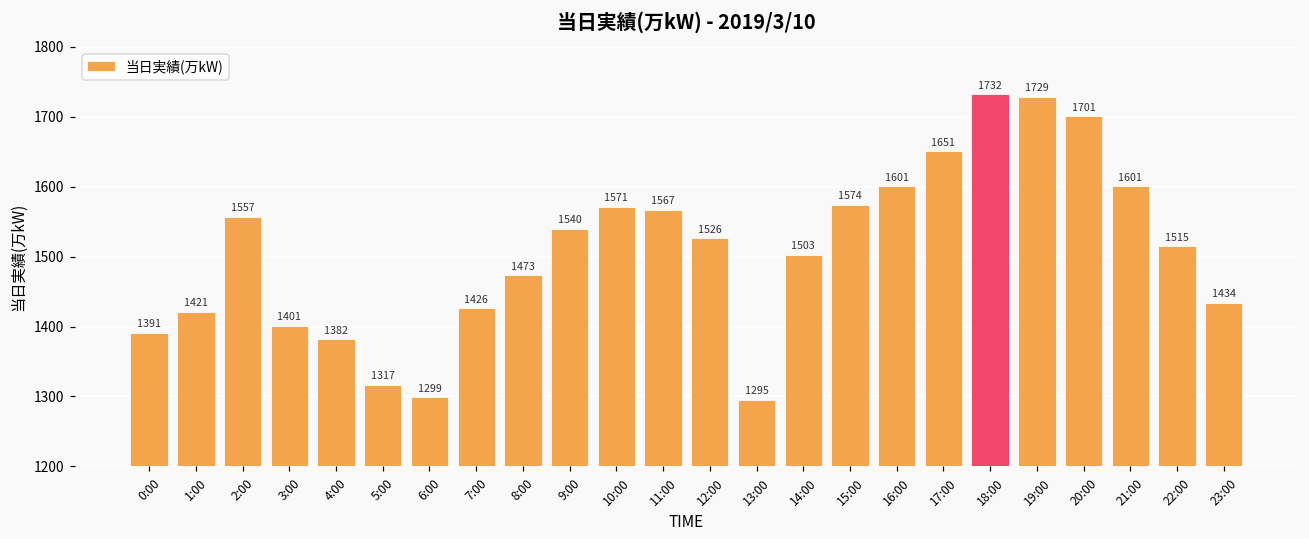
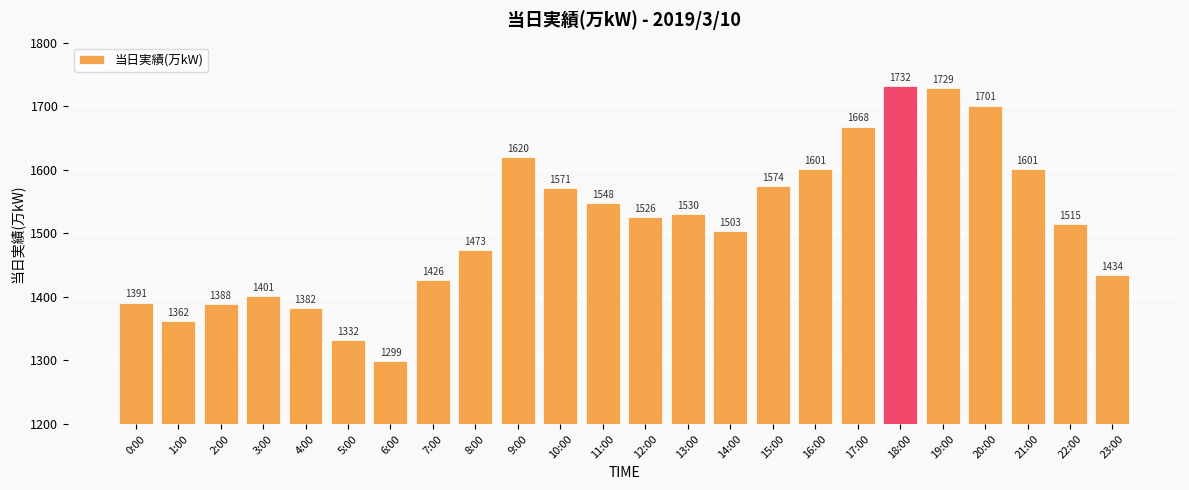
  {
    "0:00": 1391,
-   "1:00": 1421,
-   "2:00": 1557,
+   "1:00": 1362,
+   "2:00": 1388,
    "3:00": 1401,
    "4:00": 1382,
-   "5:00": 1317,
+   "5:00": 1332,
    "6:00": 1299,
    "7:00": 1426,
    "8:00": 1473,
-   "9:00": 1540,
+   "9:00": 1620,
    "10:00": 1571,
-   "11:00": 1567,
+   "11:00": 1548,
    "12:00": 1526,
-   "13:00": 1295,
+   "13:00": 1530,
    "14:00": 1503,
    "15:00": 1574,
    "16:00": 1601,
-   "17:00": 1651,
+   "17:00": 1668,
    "18:00": 1732,
    "19:00": 1729,
    "20:00": 1701,
    "21:00": 1601,
    "22:00": 1515,
    "23:00": 1434
  }
